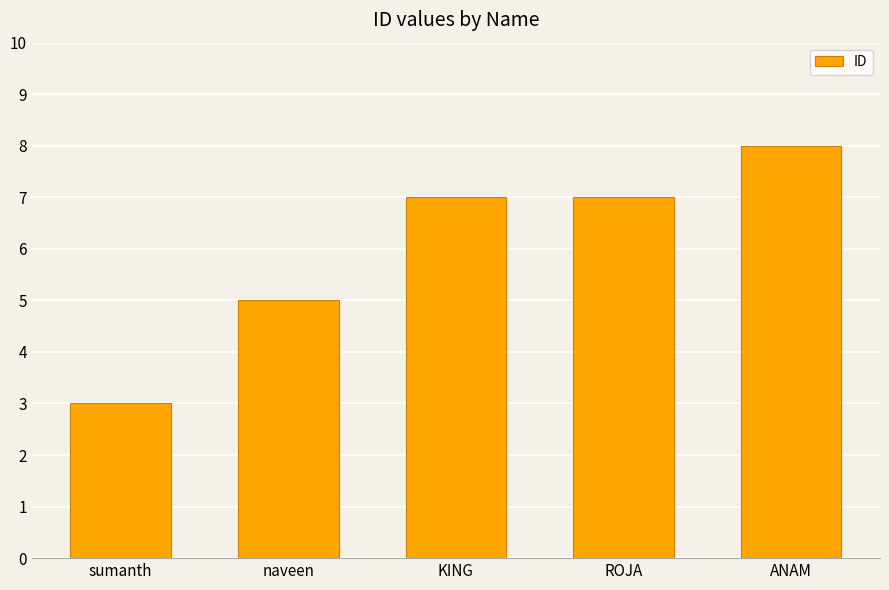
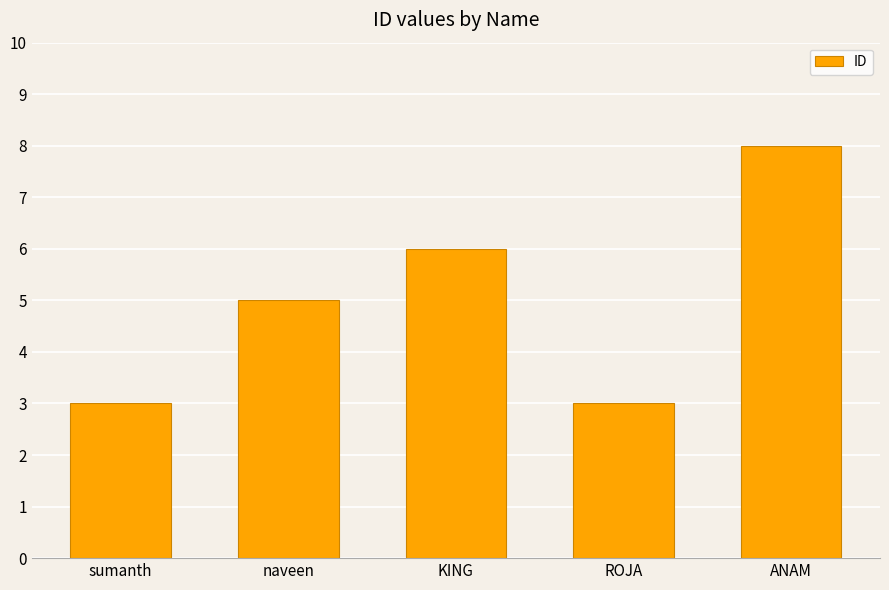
  {
    "sumanth": 3,
    "naveen": 5,
-   "KING": 7,
-   "ROJA": 7,
+   "KING": 6,
+   "ROJA": 3,
    "ANAM": 8
  }
